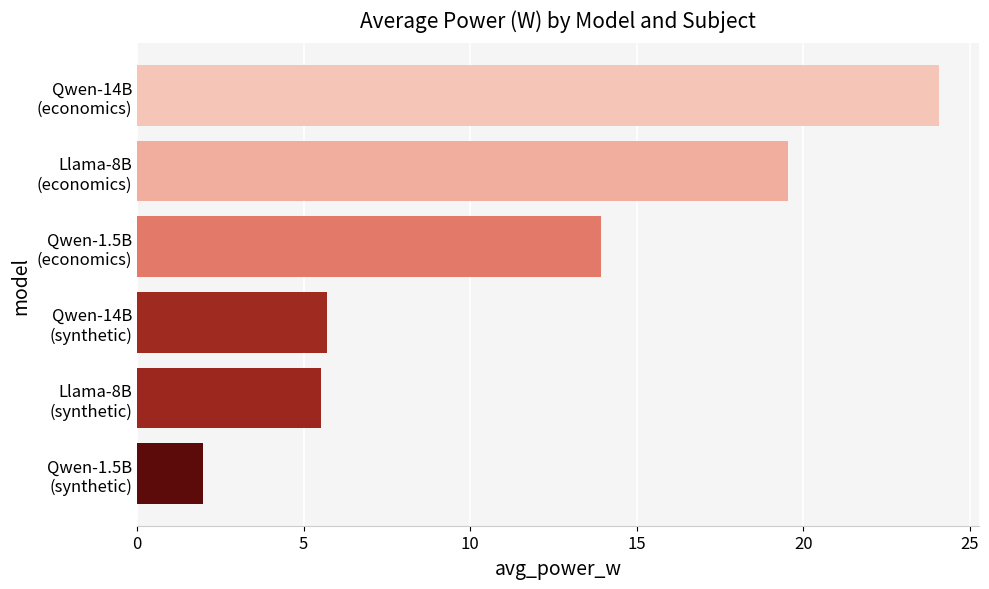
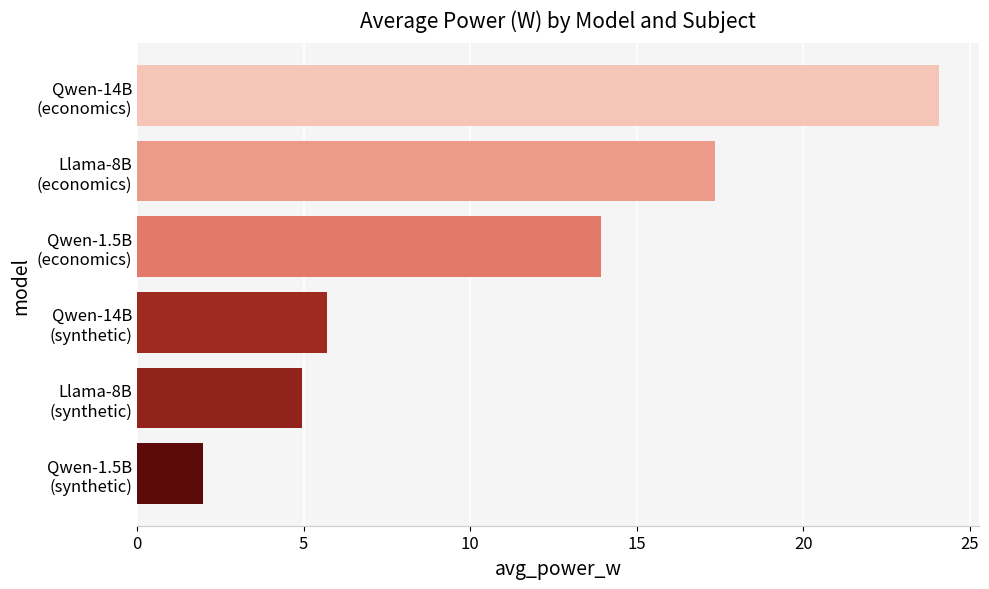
  {
    "Qwen-14B (economics)": 24.1,
-   "Llama-8B (economics)": 19.5,
+   "Llama-8B (economics)": 17.3,
    "Qwen-1.5B (economics)": 13.9,
    "Qwen-14B (synthetic)": 5.7,
-   "Llama-8B (synthetic)": 5.5,
+   "Llama-8B (synthetic)": 4.9,
    "Qwen-1.5B (synthetic)": 2.0
  }
